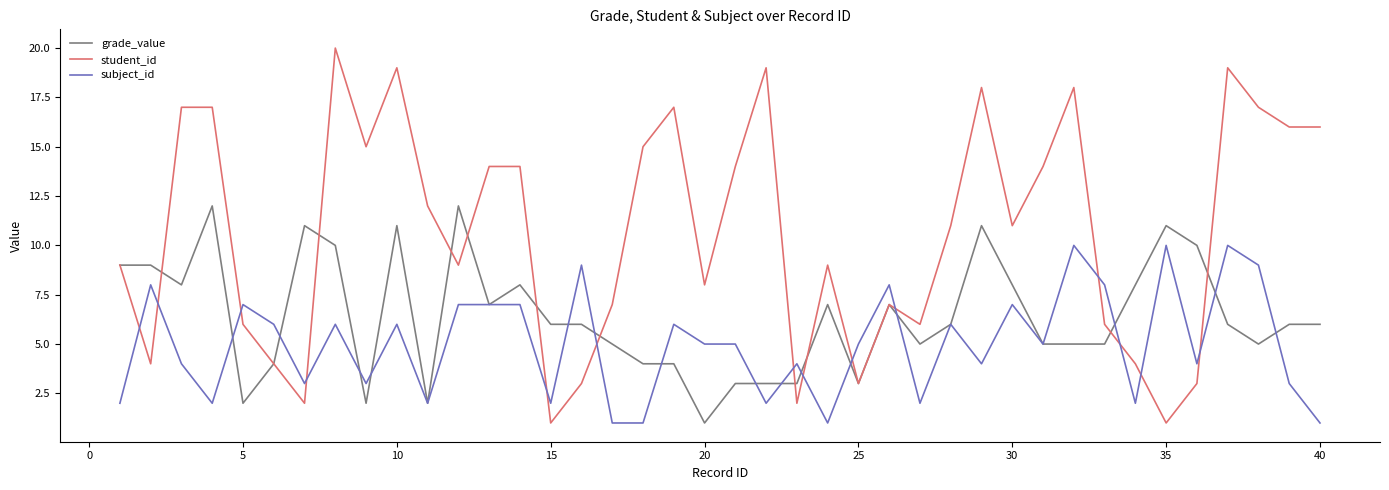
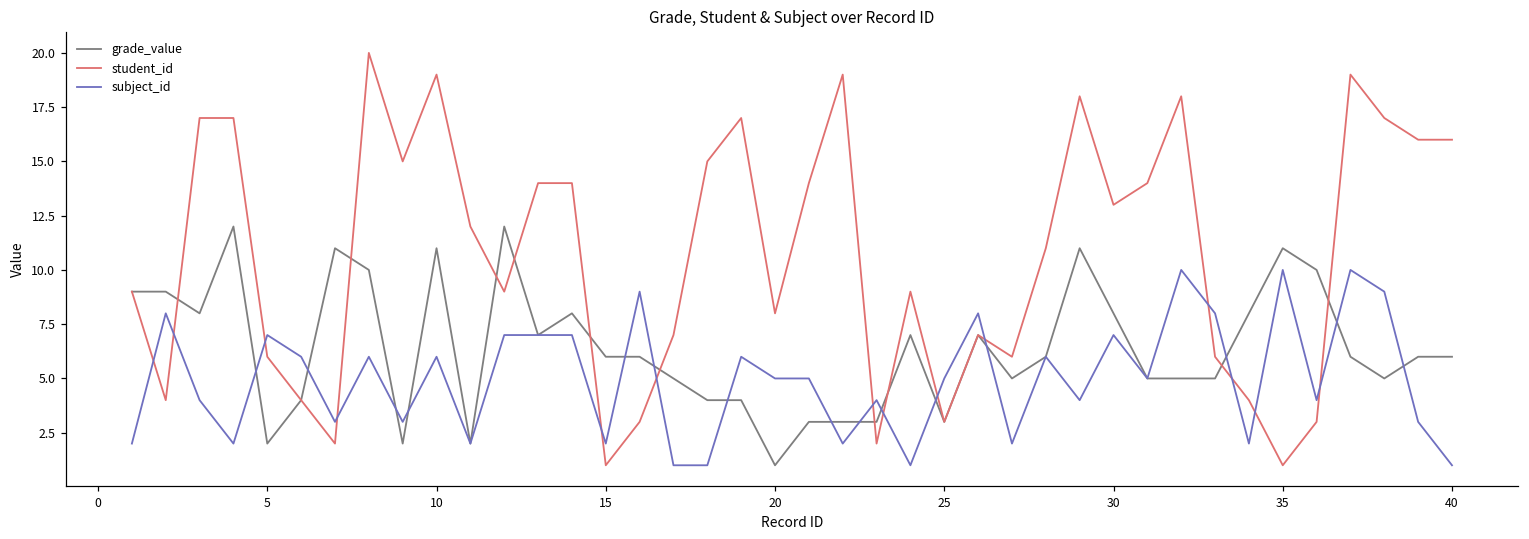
  {
    "grade_value": {
      "5": 2,
      "10": 11,
      "15": 6,
      "20": 1,
      "30": 8,
      "35": 11,
      "40": 6
    },
    "student_id": {
      "5": 6,
      "10": 19,
      "15": 1,
      "20": 8,
-     "30": 11,
+     "30": 13,
      "35": 1,
      "40": 16
    },
    "subject_id": {
      "5": 7,
      "10": 6,
      "15": 2,
      "20": 5,
      "25": 5,
      "30": 7,
      "35": 10,
      "40": 1
    }
  }
